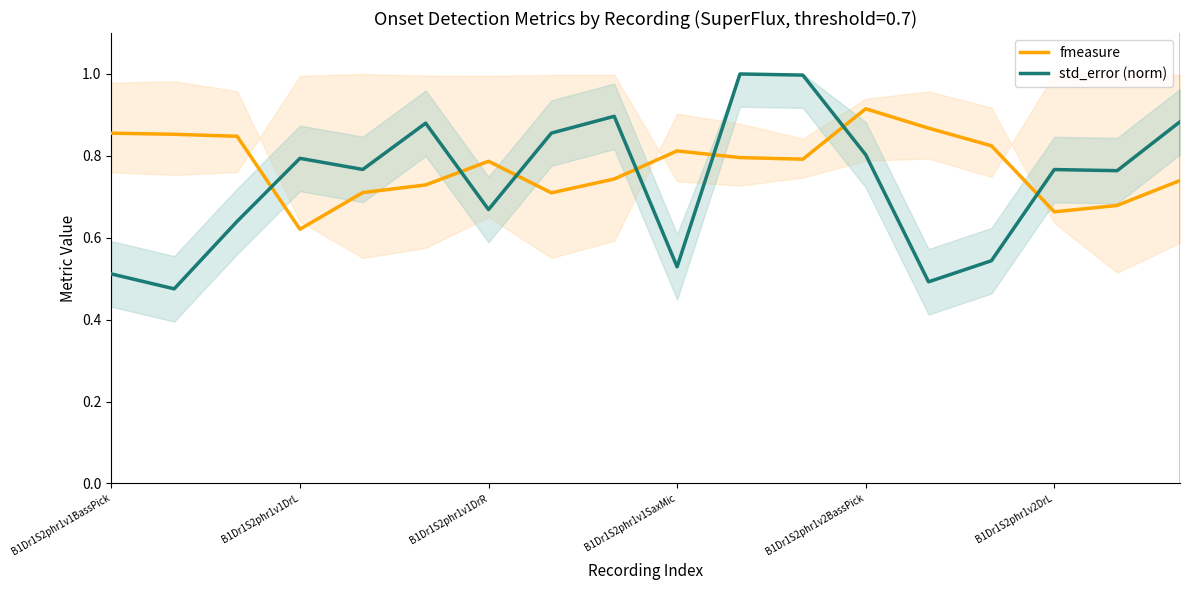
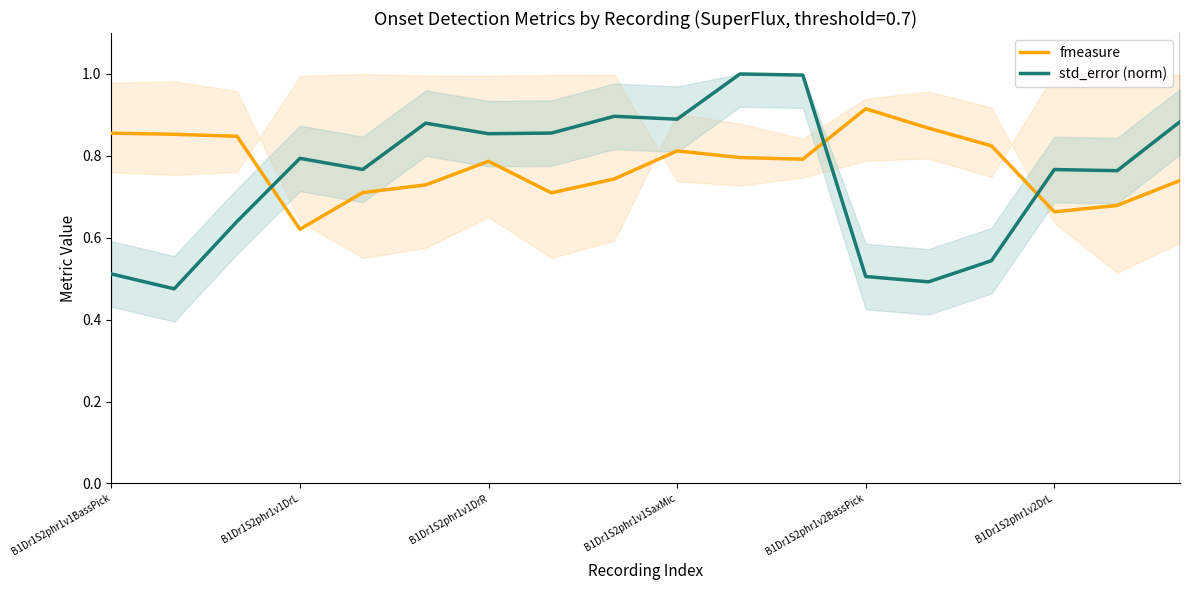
  {
    "fmeasure": {
      "B1Dr1S2phr1v1BassPick": 0.86,
      "B1Dr1S2phr1v1DrL": 0.62,
      "B1Dr1S2phr1v1DrR": 0.79,
      "B1Dr1S2phr1v1SaxMic": 0.81,
      "B1Dr1S2phr1v2BassPick": 0.91,
      "B1Dr1S2phr1v2DrL": 0.66
    },
    "std_error (norm)": {
      "B1Dr1S2phr1v1BassPick": 0.51,
      "B1Dr1S2phr1v1DrL": 0.79,
-     "B1Dr1S2phr1v1DrR": 0.67,
-     "B1Dr1S2phr1v1SaxMic": 0.53,
-     "B1Dr1S2phr1v2BassPick": 0.80,
+     "B1Dr1S2phr1v1DrR": 0.85,
+     "B1Dr1S2phr1v1SaxMic": 0.89,
+     "B1Dr1S2phr1v2BassPick": 0.51,
      "B1Dr1S2phr1v2DrL": 0.77
    }
  }
